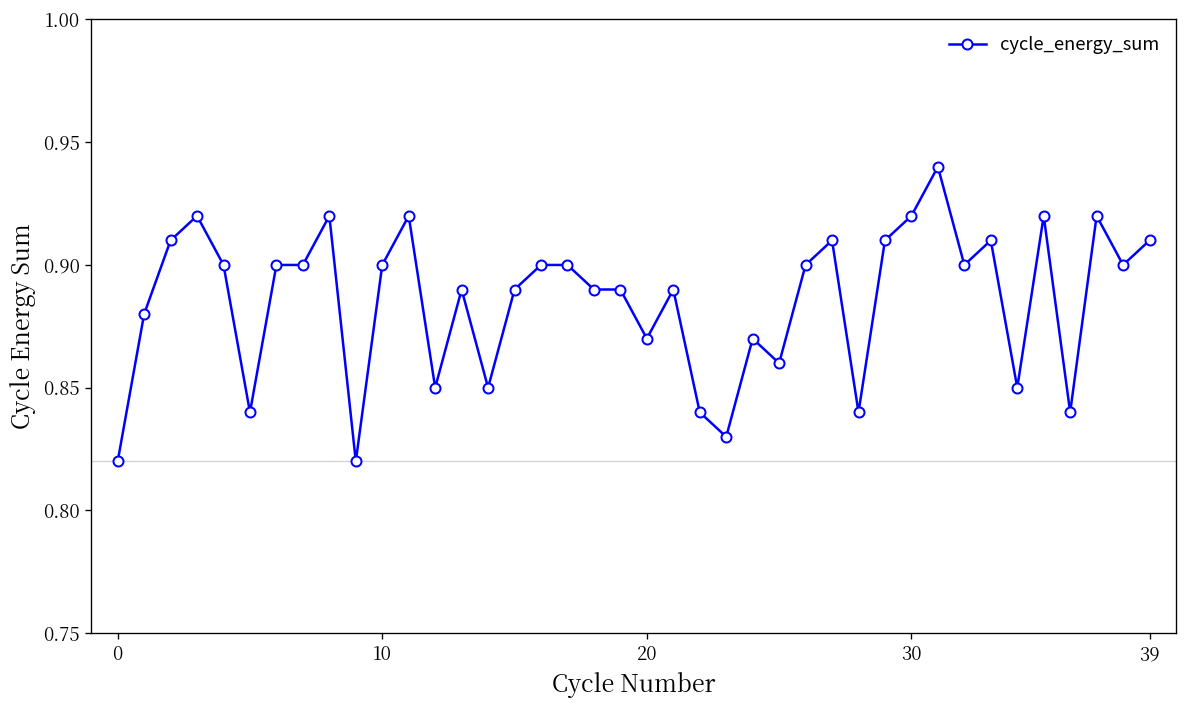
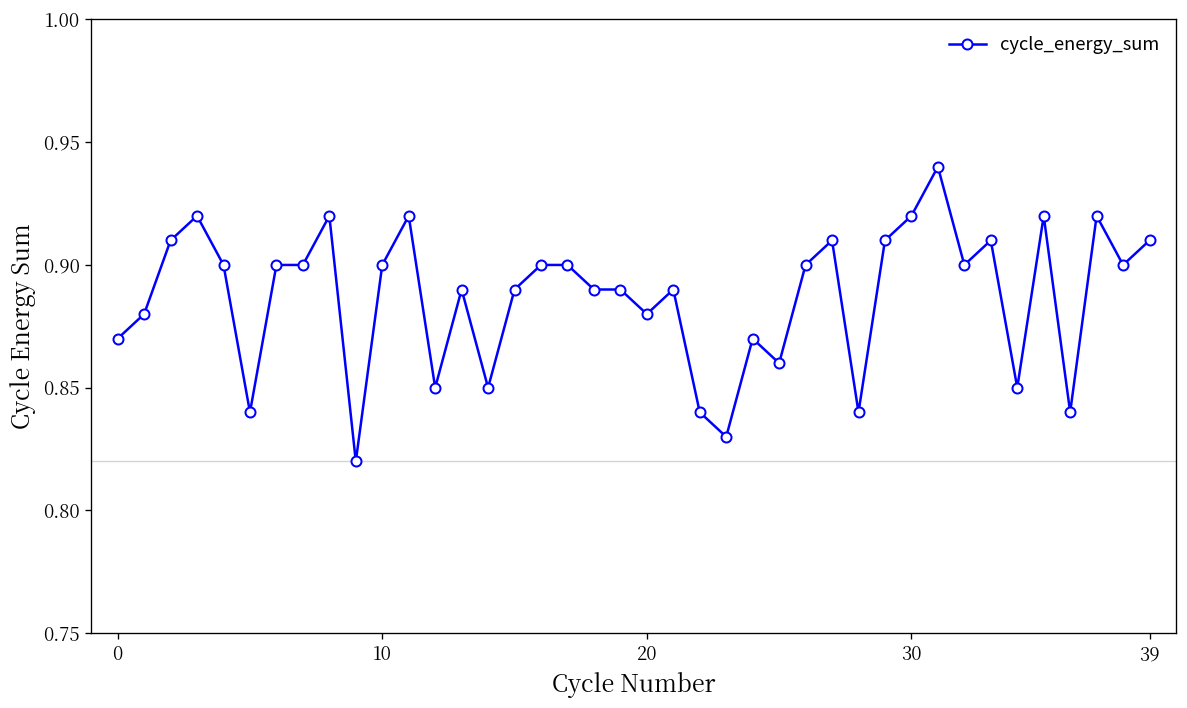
  {
-   "0": 0.82,
+   "0": 0.87,
    "10": 0.90,
-   "20": 0.87,
+   "20": 0.88,
    "30": 0.92,
    "39": 0.91
  }
